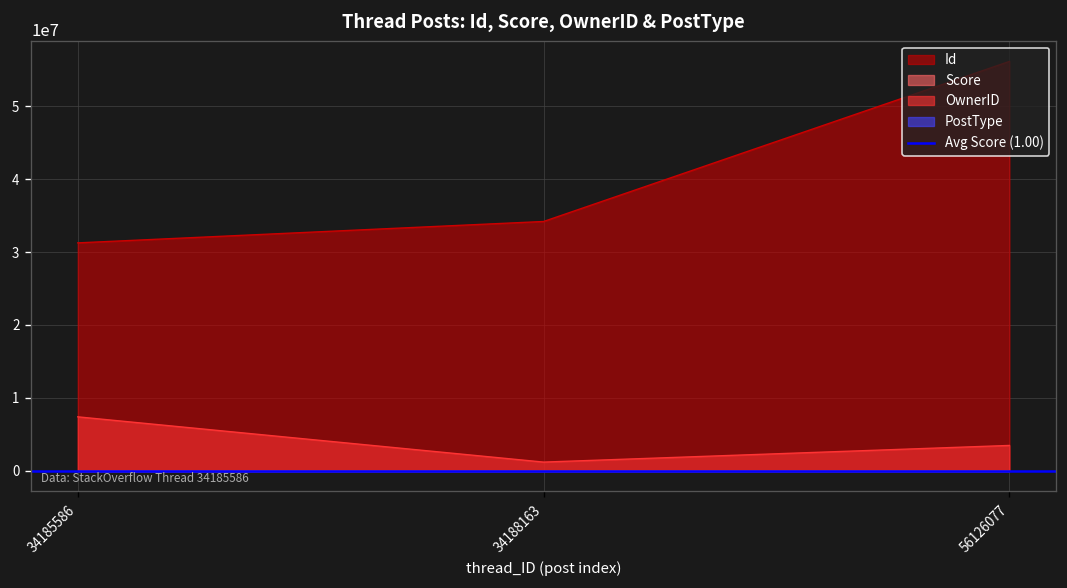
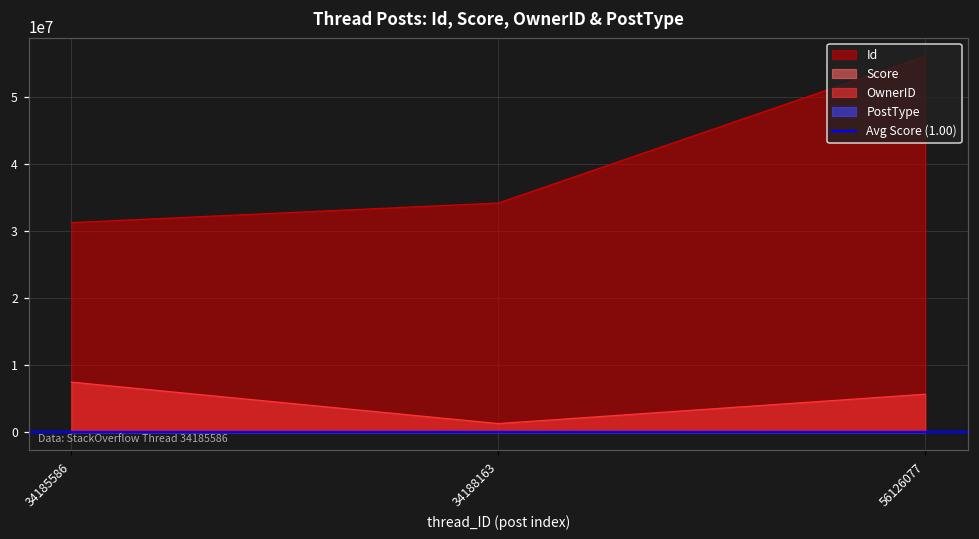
  {
    "Id": {
      "34185586": 31000000,
      "34188163": 34000000
    },
    "PostType": {
      "34188163": 0,
      "56126077": 0
    },
    "OwnerID": {
      "34185586": 7000000,
      "34188163": 1000000,
-     "56126077": 3000000
+     "56126077": 6000000
    }
  }
